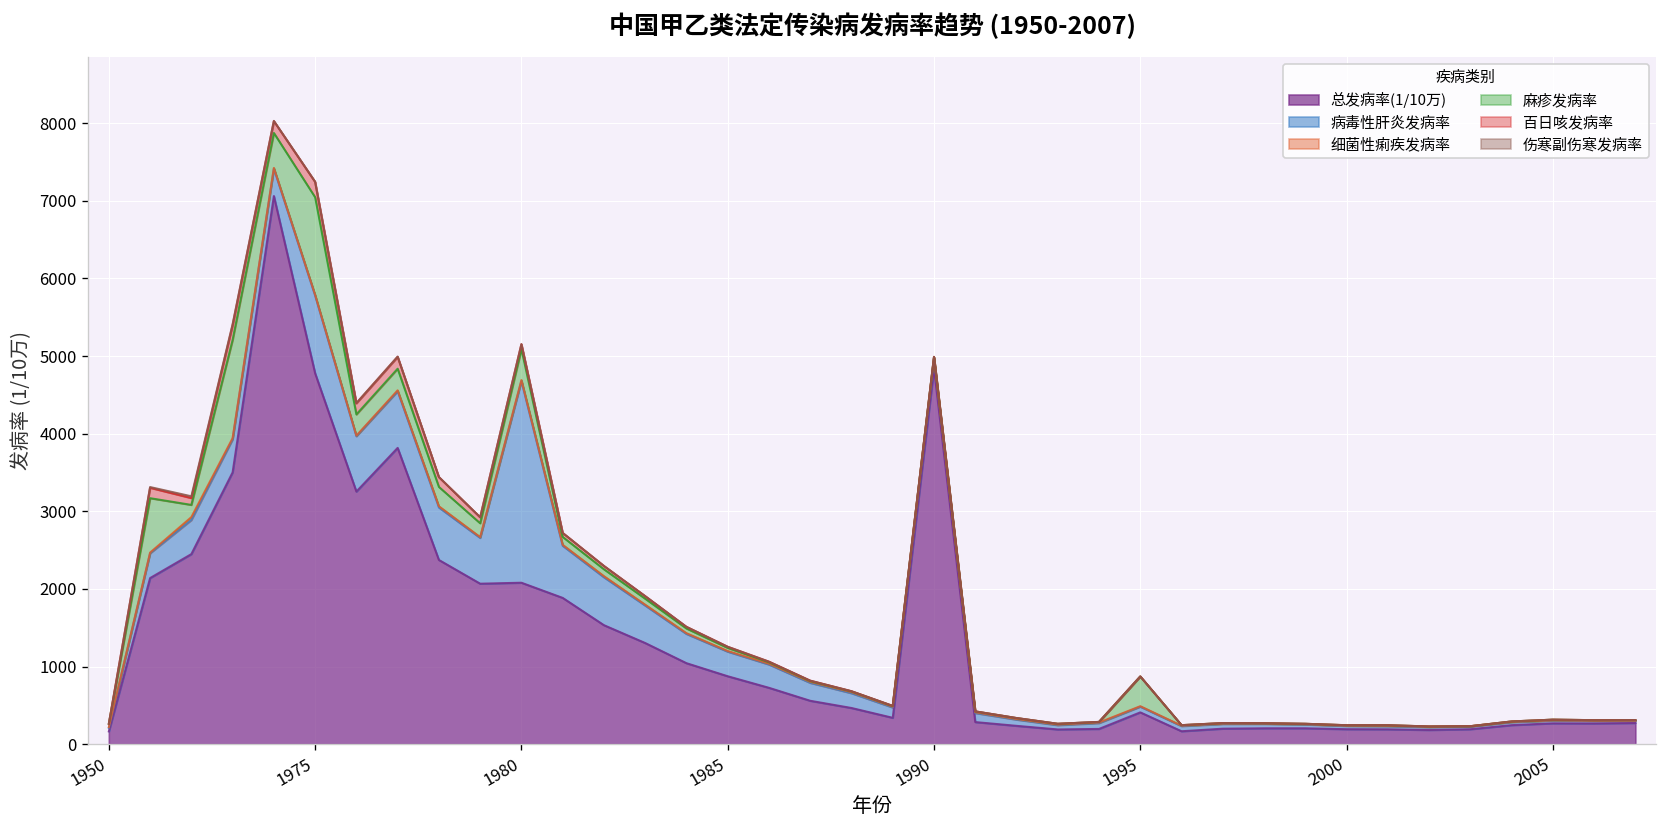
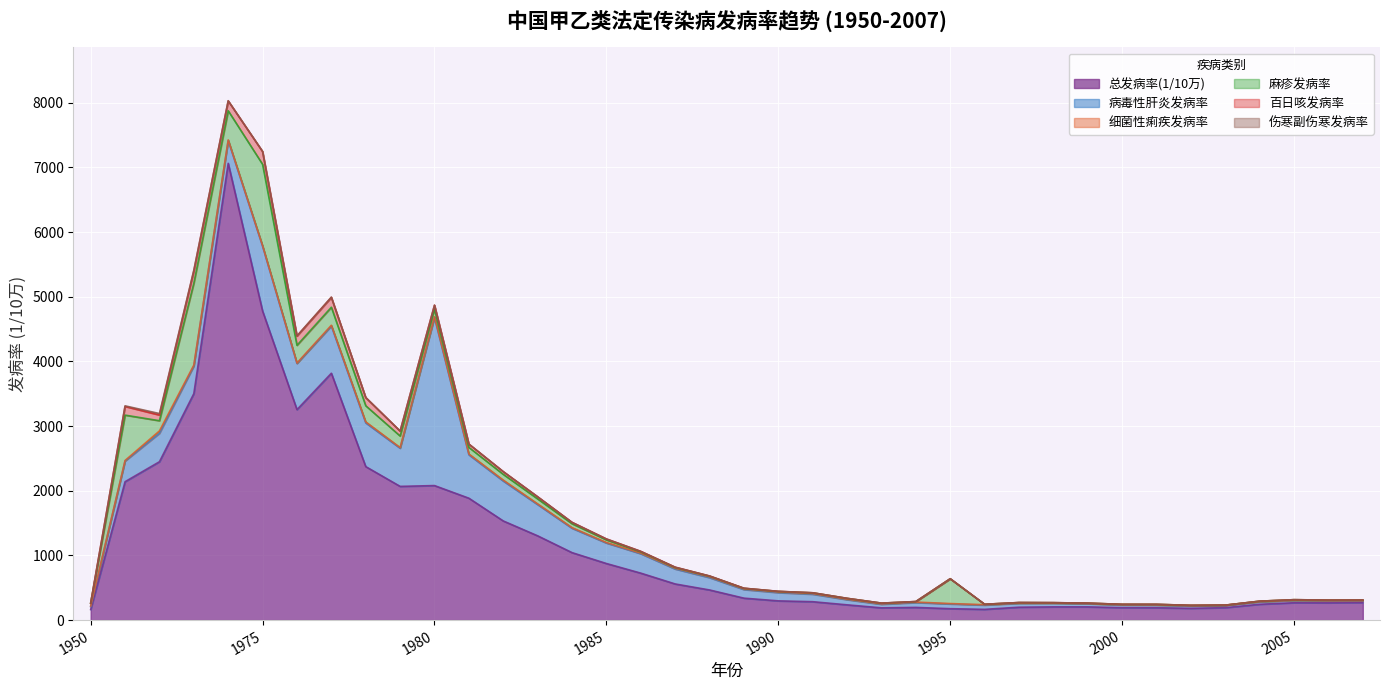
  {
    "总发病率(1/10万)": {
      "1950": 200,
      "1975": 4800,
      "1980": 2100,
      "1985": 900,
-     "1990": 4800,
-     "1995": 400,
+     "1990": 300,
+     "1995": 200,
      "2000": 200
    },
    "麻疹发病率": {
      "1975": 1300,
-     "1980": 400
+     "1980": 100
    }
  }
